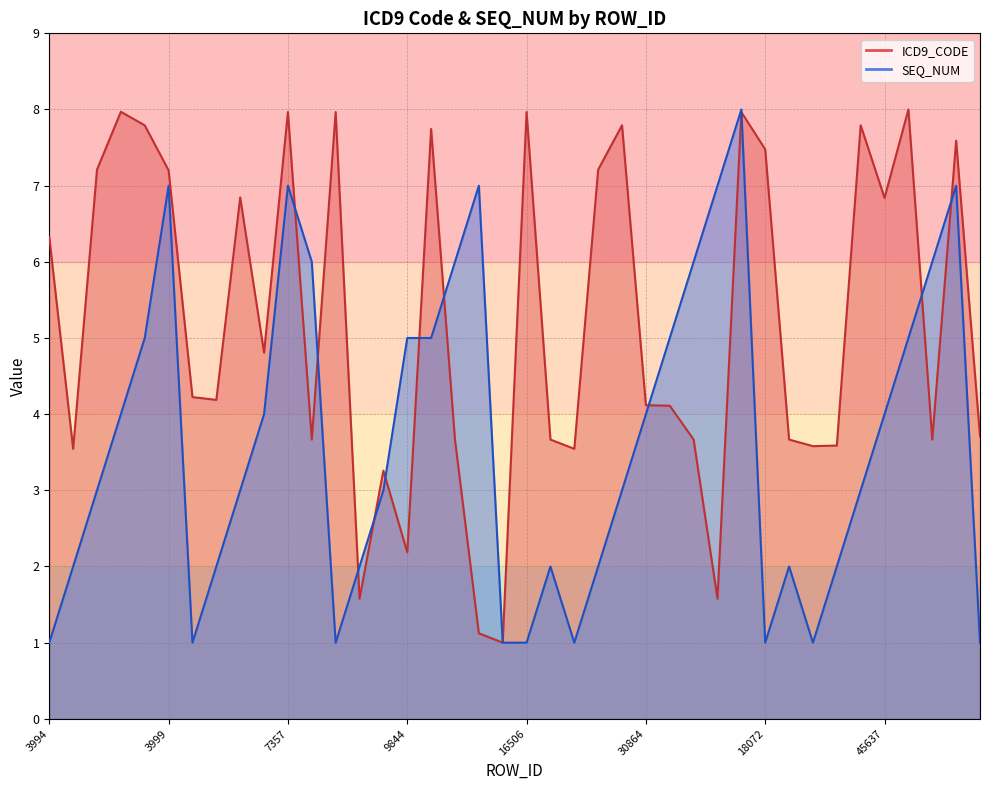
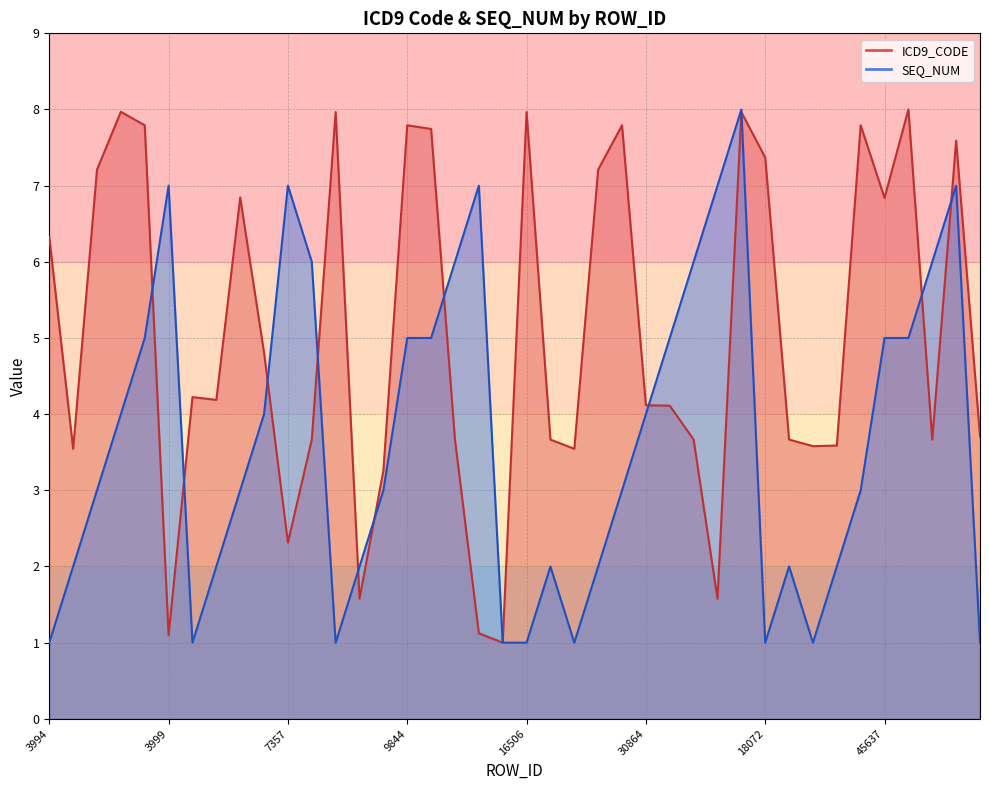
  {
    "ICD9_CODE": {
      "3994": 6.3,
-     "3999": 7.2,
-     "7357": 8.0,
-     "9844": 2.2,
+     "3999": 1.1,
+     "7357": 2.3,
+     "9844": 7.8,
      "16506": 8.0,
      "30864": 4.1,
-     "18072": 7.5,
+     "18072": 7.4,
      "45637": 6.8
    },
    "SEQ_NUM": {
      "3994": 1,
      "3999": 7,
      "7357": 7,
      "9844": 5,
      "16506": 1,
      "30864": 4,
      "18072": 1,
-     "45637": 4
+     "45637": 5
    }
  }
